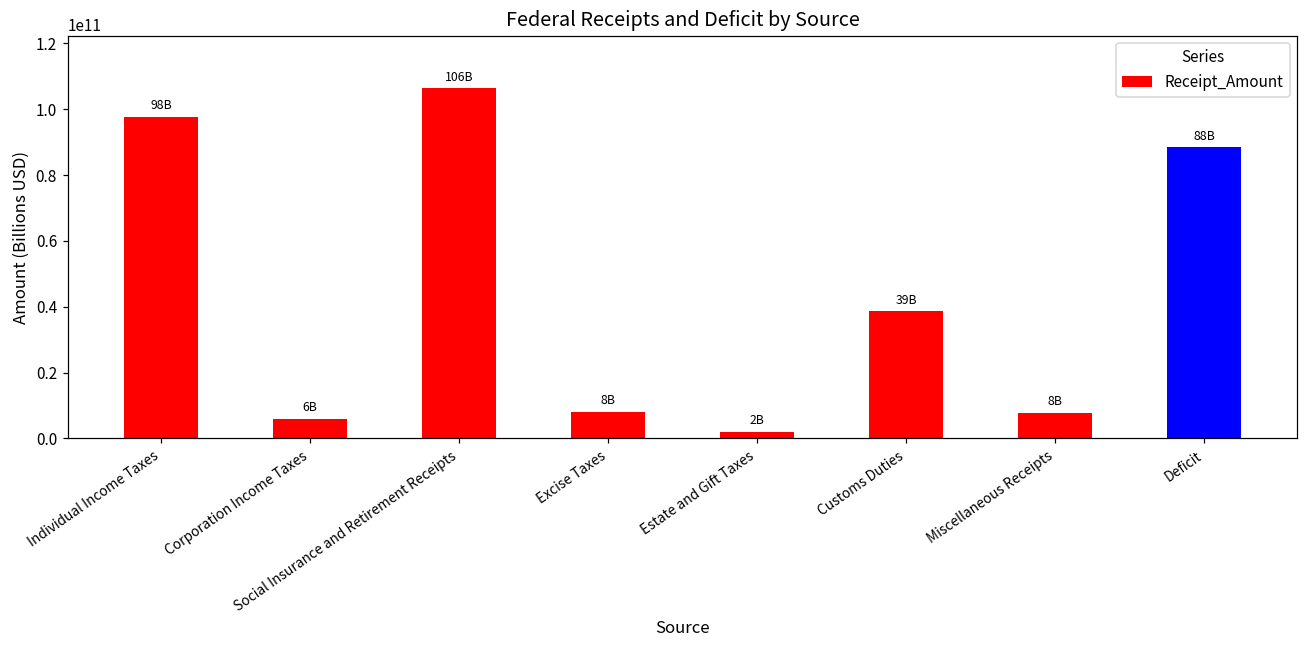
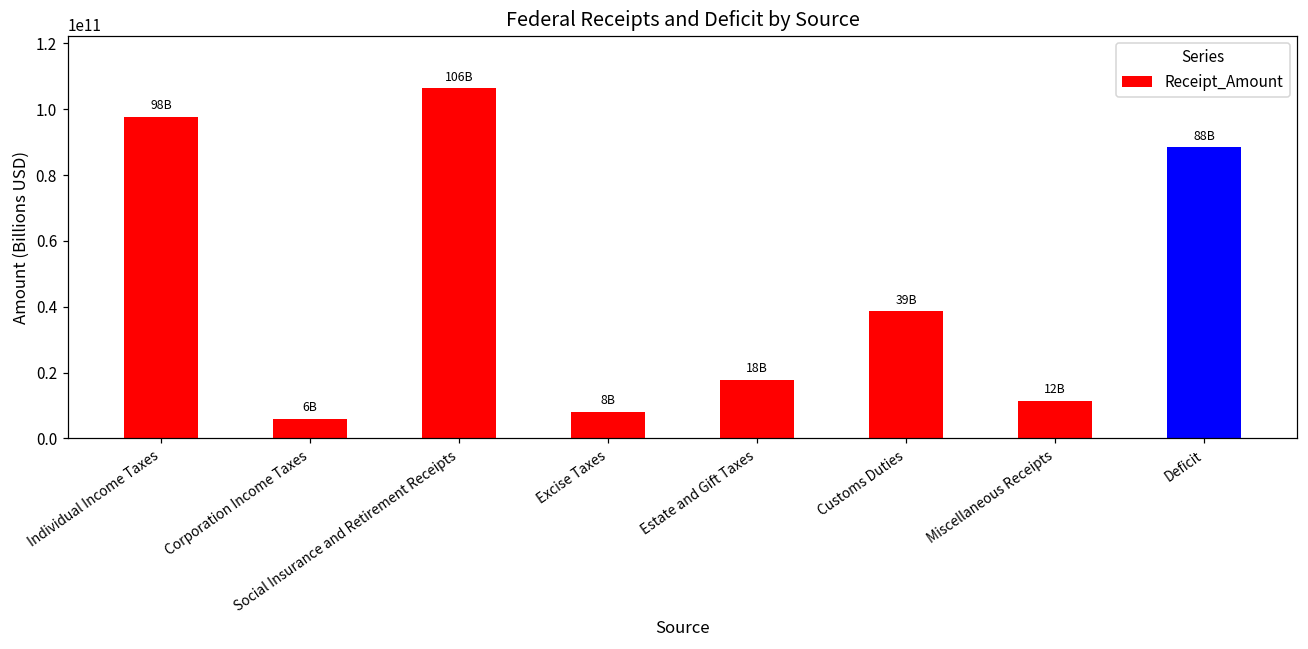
  {
    "Individual Income Taxes": "98B",
    "Corporation Income Taxes": "6B",
    "Social Insurance and Retirement Receipts": "106B",
    "Excise Taxes": "8B",
-   "Estate and Gift Taxes": "2B",
+   "Estate and Gift Taxes": "18B",
    "Customs Duties": "39B",
-   "Miscellaneous Receipts": "8B",
+   "Miscellaneous Receipts": "12B",
    "Deficit": "88B"
  }
